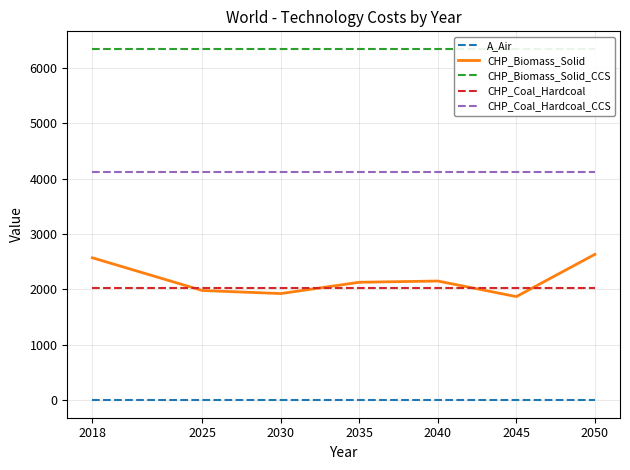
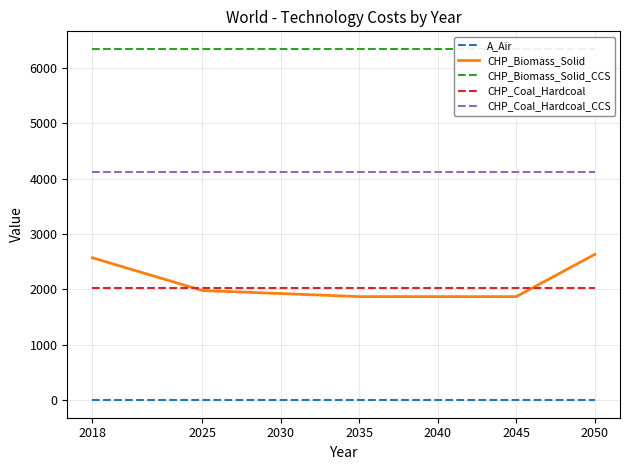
  {
    "A_Air": {
      "2018": 0,
      "2025": 0,
      "2030": 0,
      "2035": 0,
      "2040": 0,
      "2045": 0,
      "2050": 0
    },
    "CHP_Biomass_Solid": {
      "2018": 2600,
      "2025": 2000,
      "2030": 1900,
-     "2035": 2100,
-     "2040": 2200,
+     "2035": 1900,
+     "2040": 1900,
      "2045": 1900,
      "2050": 2600
    },
    "CHP_Biomass_Solid_CCS": {
      "2018": 6300,
      "2025": 6300,
      "2030": 6300,
      "2035": 6300,
      "2040": 6300
    },
    "CHP_Coal_Hardcoal": {
      "2018": 2000,
      "2025": 2000,
      "2030": 2000,
      "2035": 2000,
      "2040": 2000,
      "2045": 2000,
      "2050": 2000
    },
    "CHP_Coal_Hardcoal_CCS": {
      "2018": 4100,
      "2025": 4100,
      "2030": 4100,
      "2035": 4100,
      "2040": 4100,
      "2045": 4100,
      "2050": 4100
    }
  }
